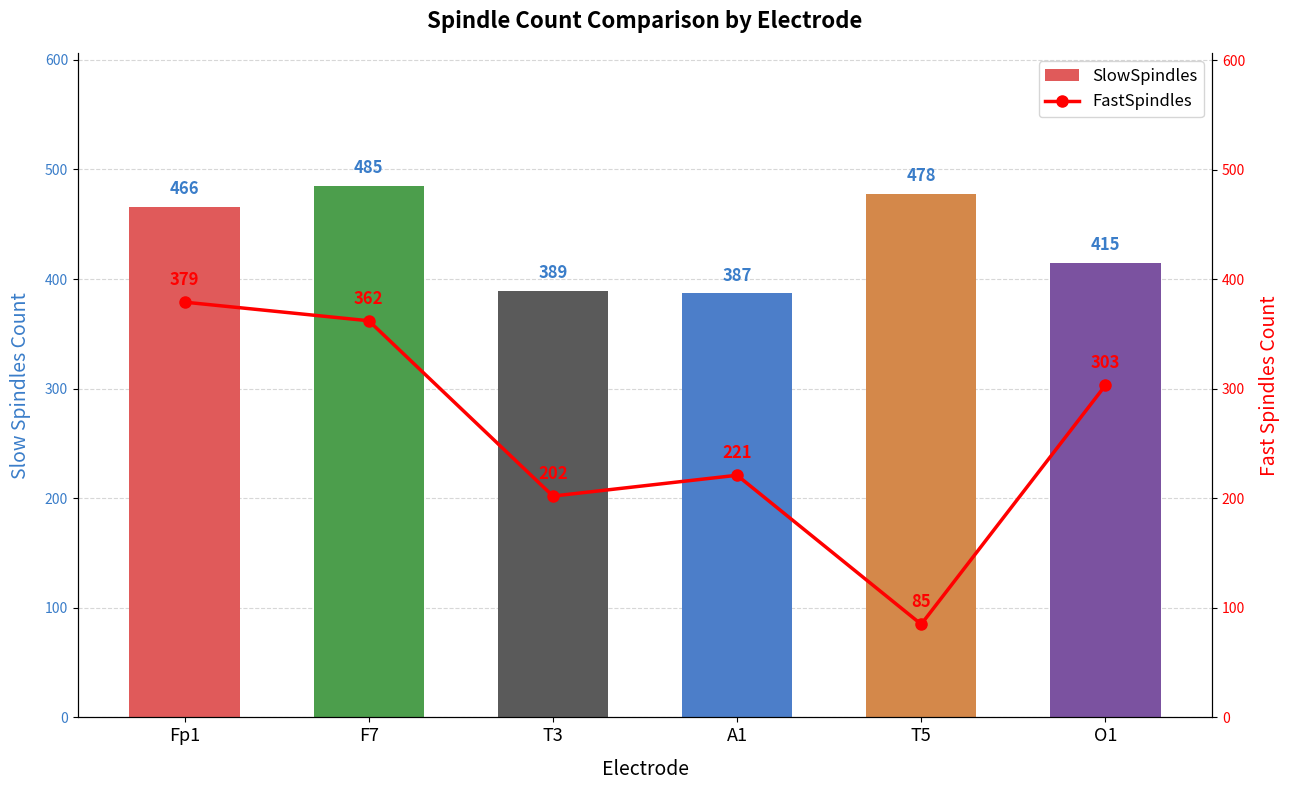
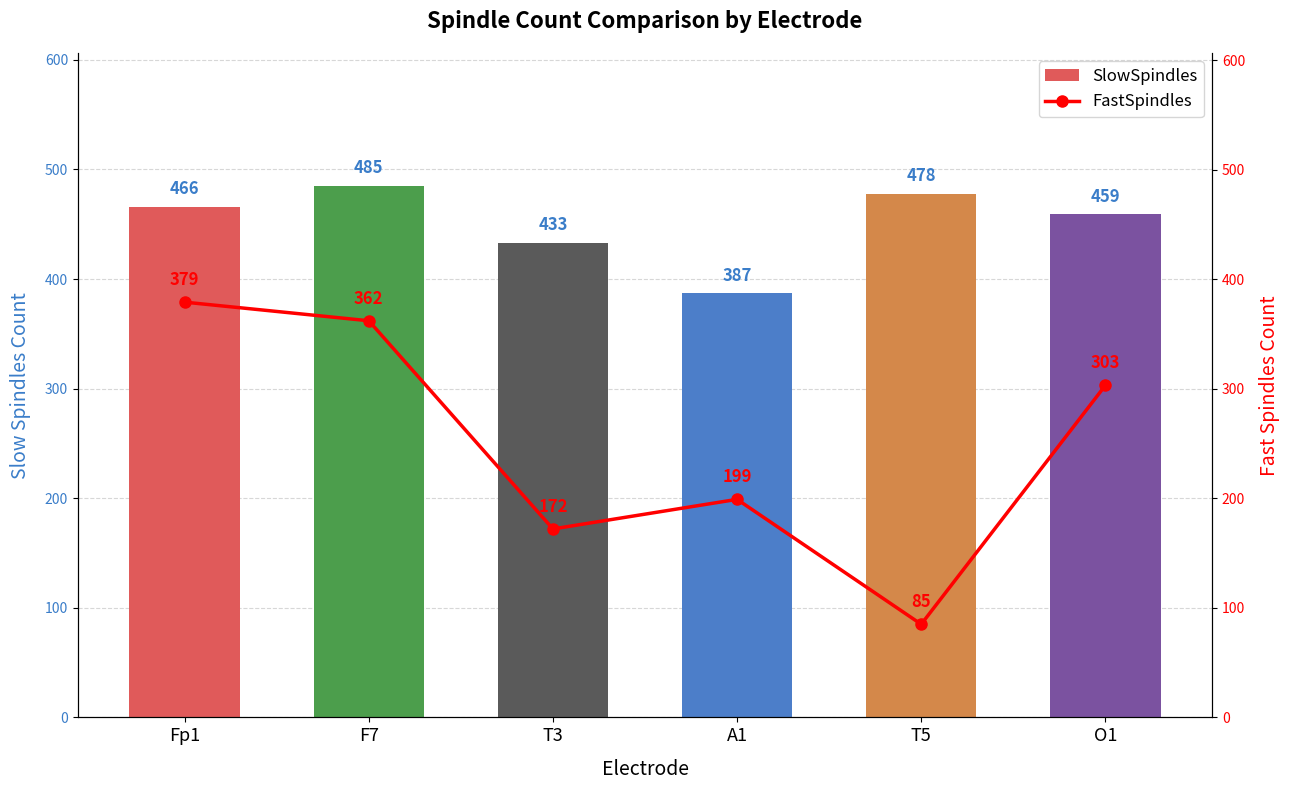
  {
    "SlowSpindles": {
      "Fp1": 466,
      "F7": 485,
-     "T3": 389,
+     "T3": 433,
      "A1": 387,
      "T5": 478,
-     "O1": 415
+     "O1": 459
    },
    "FastSpindles": {
      "Fp1": 379,
      "F7": 362,
-     "T3": 202,
-     "A1": 221,
+     "T3": 172,
+     "A1": 199,
      "T5": 85,
      "O1": 303
    }
  }
